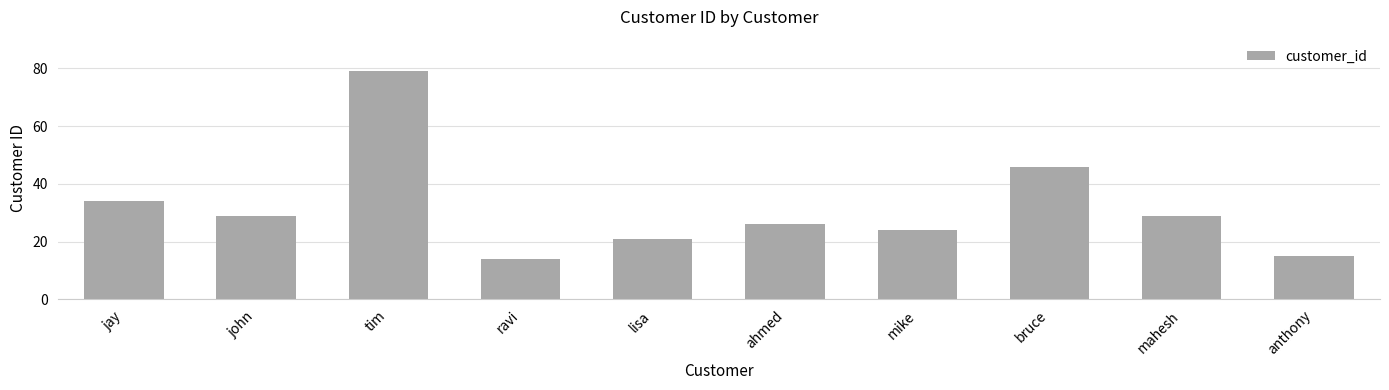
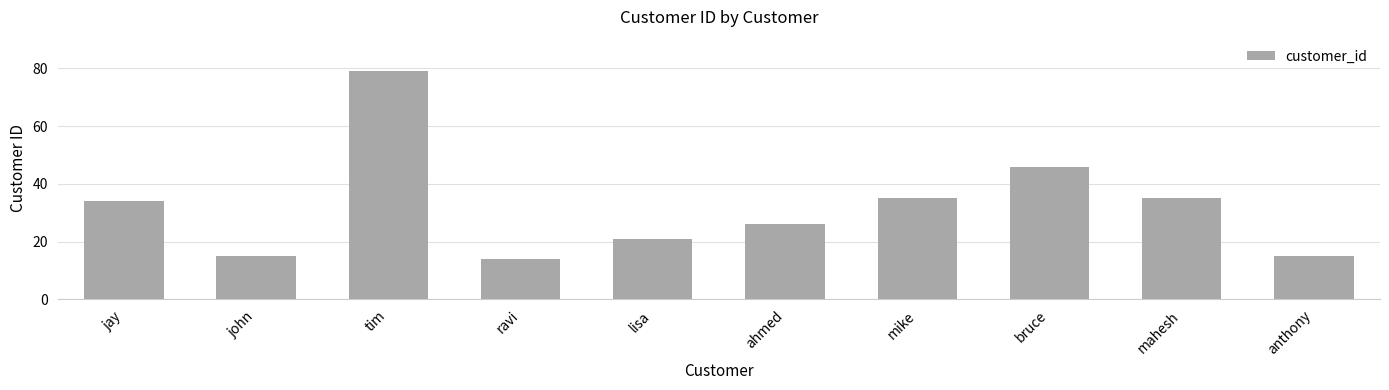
  {
    "jay": 34,
-   "john": 29,
+   "john": 15,
    "tim": 79,
    "ravi": 14,
    "lisa": 21,
    "ahmed": 26,
-   "mike": 24,
+   "mike": 35,
    "bruce": 46,
-   "mahesh": 29,
+   "mahesh": 35,
    "anthony": 15
  }
